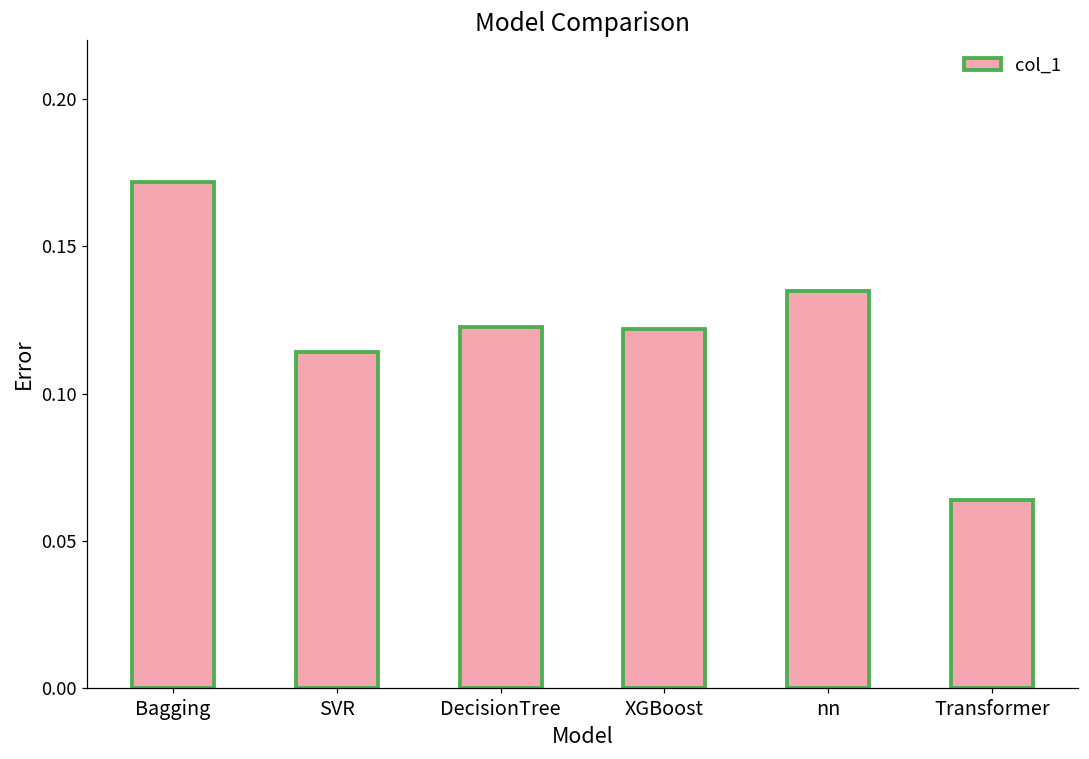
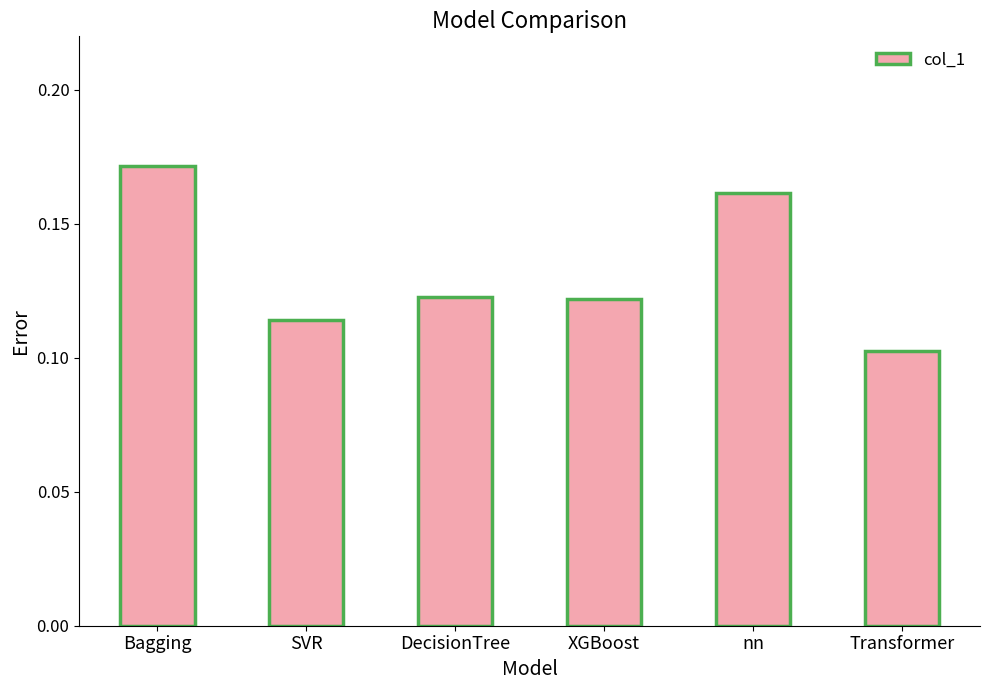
  {
    "Bagging": 0.172,
    "SVR": 0.114,
    "DecisionTree": 0.123,
    "XGBoost": 0.122,
-   "nn": 0.135,
-   "Transformer": 0.064
+   "nn": 0.162,
+   "Transformer": 0.102
  }
